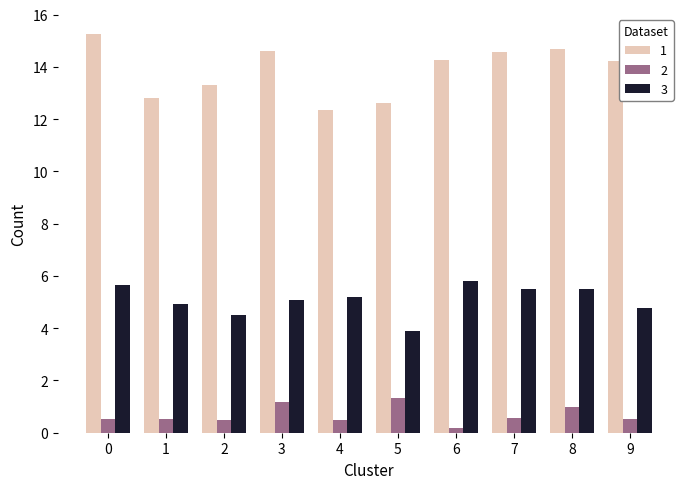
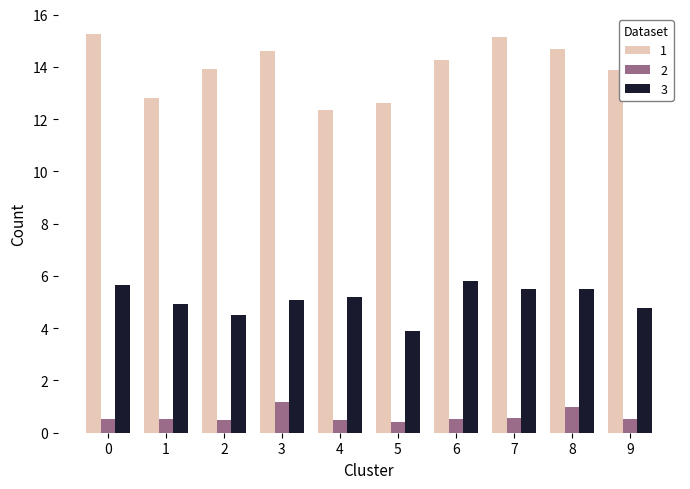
  {
    "1": {
      "0": 15.3,
      "1": 12.8,
-     "2": 13.3,
+     "2": 13.9,
      "3": 14.6,
      "4": 12.3,
      "5": 12.6,
      "6": 14.3,
-     "7": 14.6,
+     "7": 15.2,
      "8": 14.7,
-     "9": 14.2
+     "9": 13.9
    },
    "2": {
      "0": 0.5,
      "1": 0.5,
      "2": 0.5,
      "3": 1.2,
      "4": 0.5,
-     "5": 1.3,
-     "6": 0.2,
+     "5": 0.4,
+     "6": 0.5,
      "7": 0.5,
      "8": 1.0,
      "9": 0.5
    },
    "3": {
      "0": 5.7,
      "1": 4.9,
      "2": 4.5,
      "3": 5.1,
      "4": 5.2,
      "5": 3.9,
      "6": 5.8,
      "7": 5.5,
      "8": 5.5,
      "9": 4.8
    }
  }
